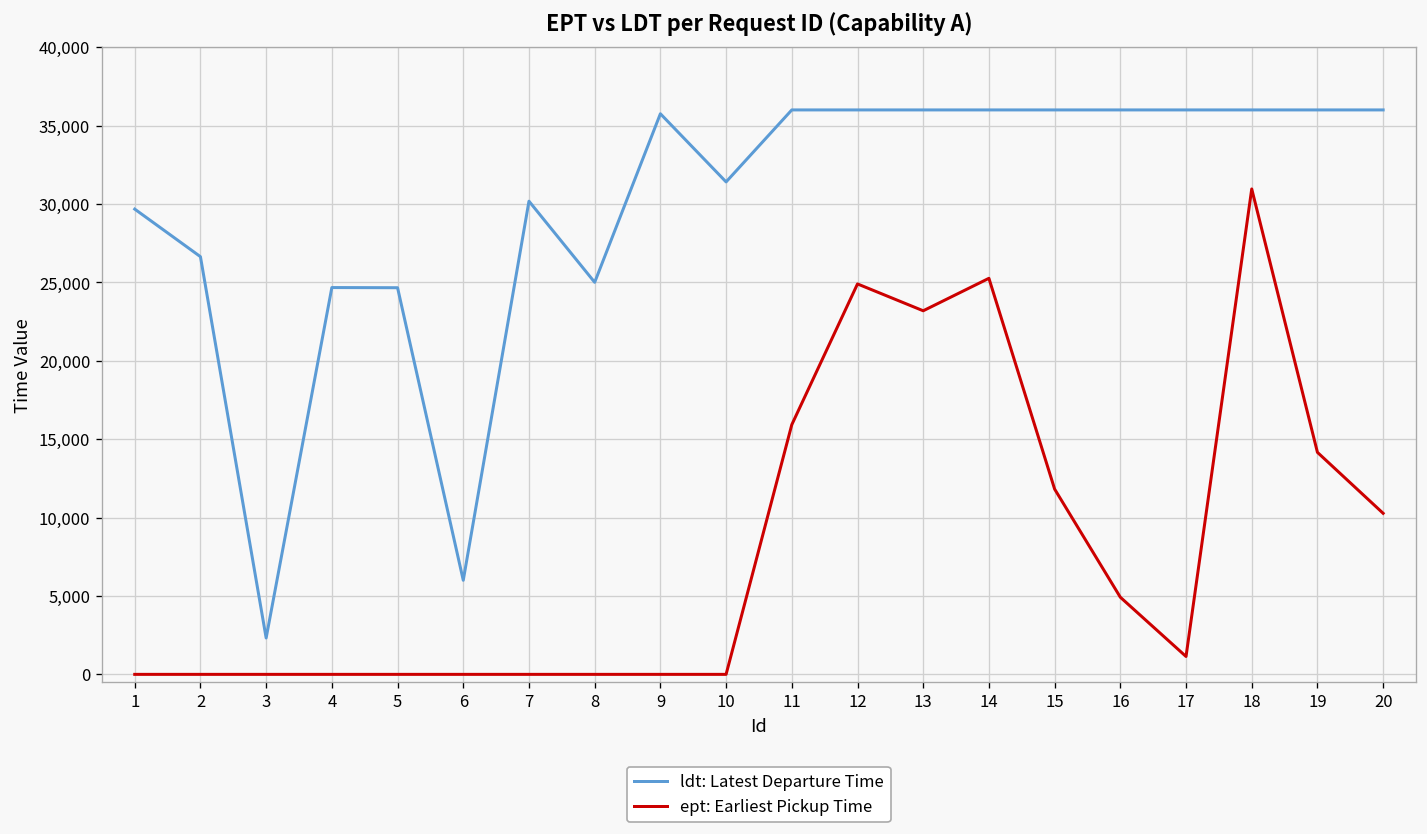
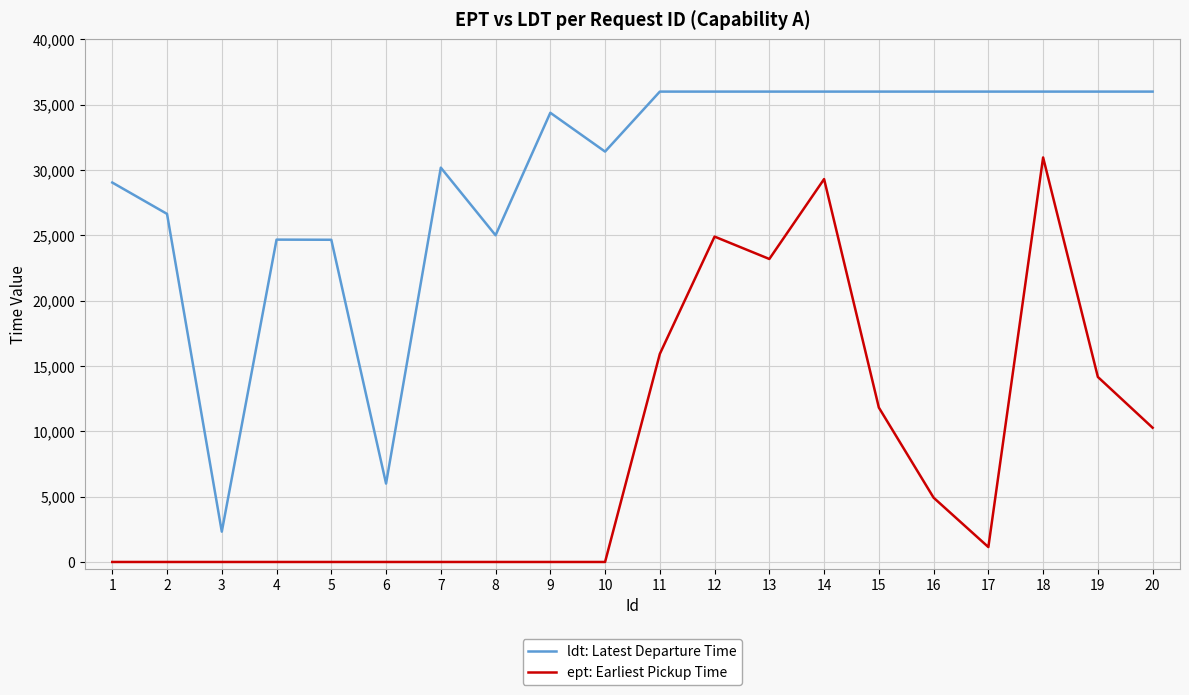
  {
    "ldt: Latest Departure Time": {
-     "1": "29,700",
+     "1": "29,000",
      "2": "26,600",
      "3": "2,300",
      "4": "24,700",
      "5": "24,700",
      "6": "6,000",
      "7": "30,200",
      "8": "25,000",
-     "9": "35,800",
+     "9": "34,400",
      "10": "31,400",
      "11": "36,000",
      "12": "36,000",
      "13": "36,000",
      "14": "36,000",
      "15": "36,000",
      "16": "36,000",
      "17": "36,000",
      "18": "36,000",
      "19": "36,000",
      "20": "36,000"
    },
    "ept: Earliest Pickup Time": {
      "1": "0",
      "2": "0",
      "3": "0",
      "4": "0",
      "5": "0",
      "6": "0",
      "7": "0",
      "8": "0",
      "9": "0",
      "10": "0",
      "11": "15,900",
      "12": "24,900",
      "13": "23,200",
-     "14": "25,300",
+     "14": "29,300",
      "15": "11,800",
      "16": "4,900",
      "17": "1,100",
      "18": "31,000",
      "19": "14,200",
      "20": "10,300"
    }
  }
